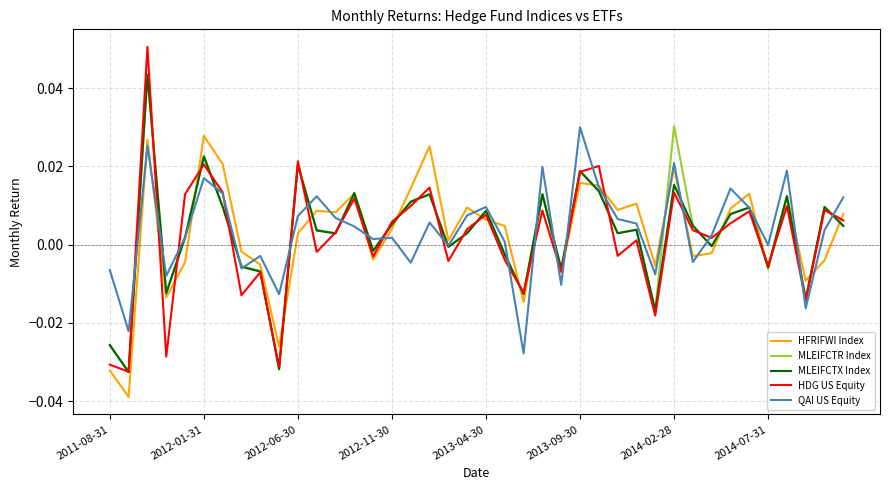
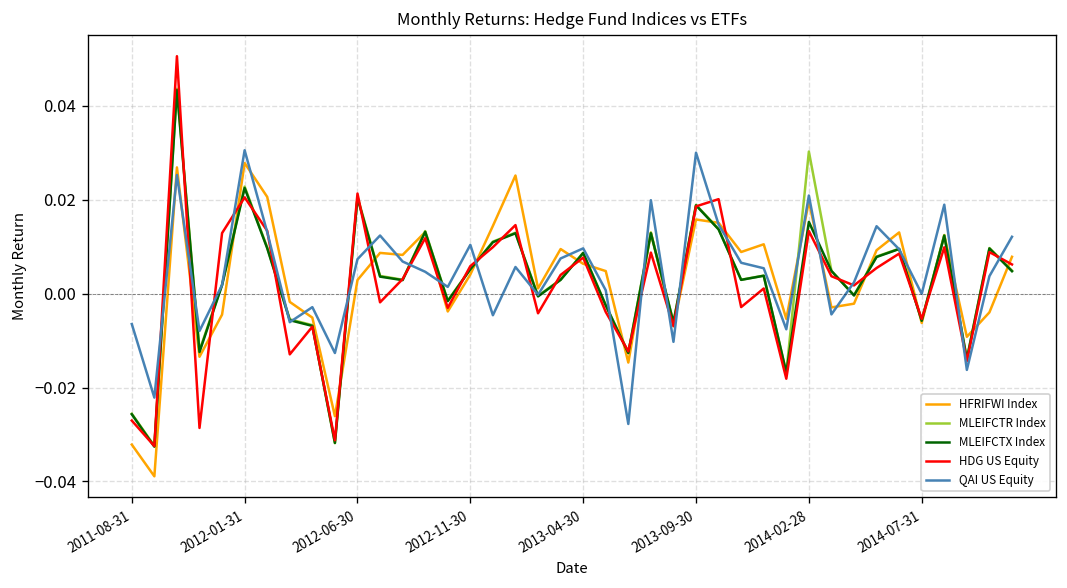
  {
    "HFRIFWI Index": {
      "2011-08-31": -0.032,
      "2012-01-31": 0.028,
      "2012-06-30": 0.003,
      "2012-11-30": 0.004,
      "2013-04-30": 0.006,
      "2013-09-30": 0.016,
      "2014-02-28": 0.020
    },
    "MLEIFCTR Index": {
      "2014-02-28": 0.030
    },
    "MLEIFCTX Index": {
      "2014-02-28": 0.015
    },
    "HDG US Equity": {
-     "2011-08-31": -0.031,
+     "2011-08-31": -0.027,
      "2012-01-31": 0.020,
      "2012-06-30": 0.021,
      "2013-04-30": 0.008,
      "2014-02-28": 0.013
    },
    "QAI US Equity": {
      "2011-08-31": -0.006,
-     "2012-01-31": 0.017,
+     "2012-01-31": 0.031,
      "2012-06-30": 0.007,
-     "2012-11-30": 0.002,
+     "2012-11-30": 0.010,
      "2013-04-30": 0.010,
      "2013-09-30": 0.030,
      "2014-02-28": 0.021,
      "2014-07-31": 0.000
    }
  }
